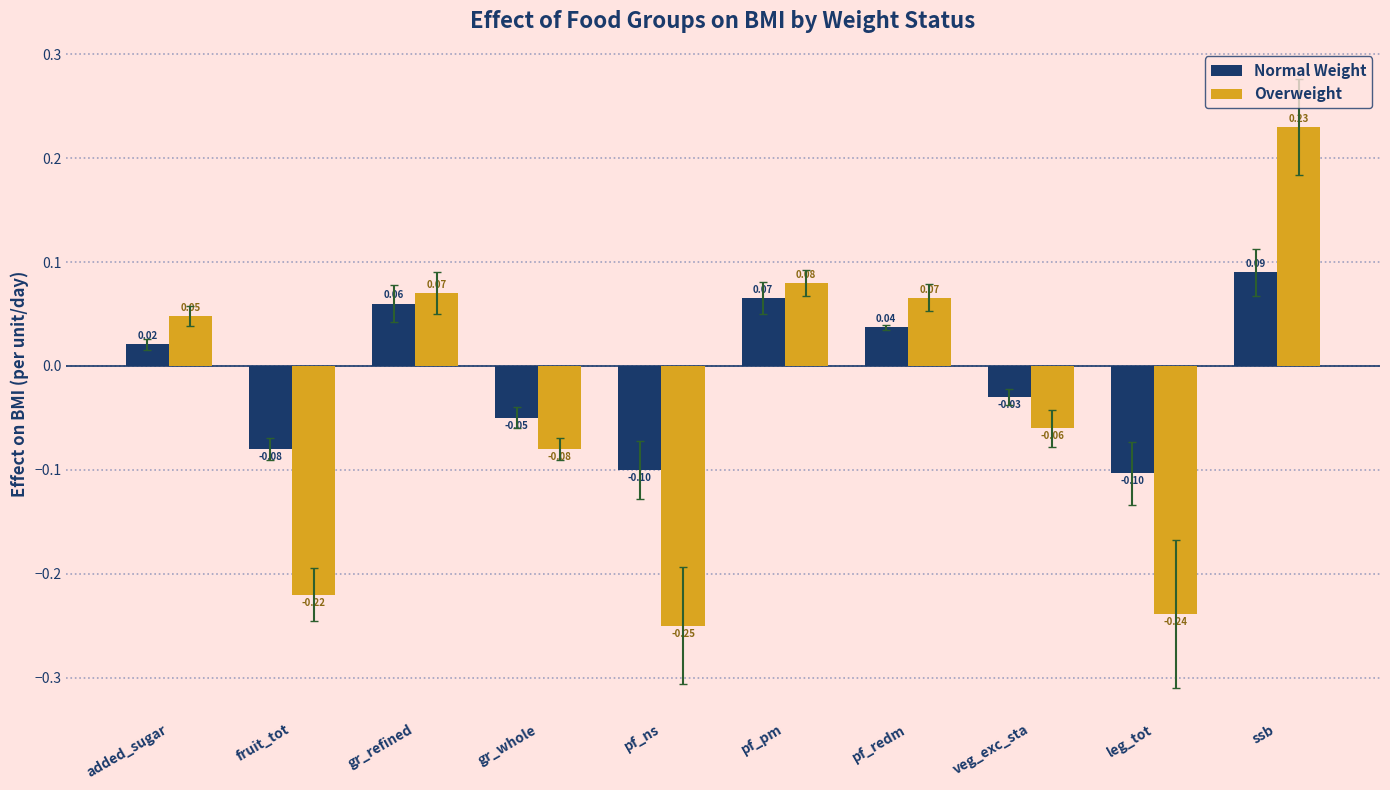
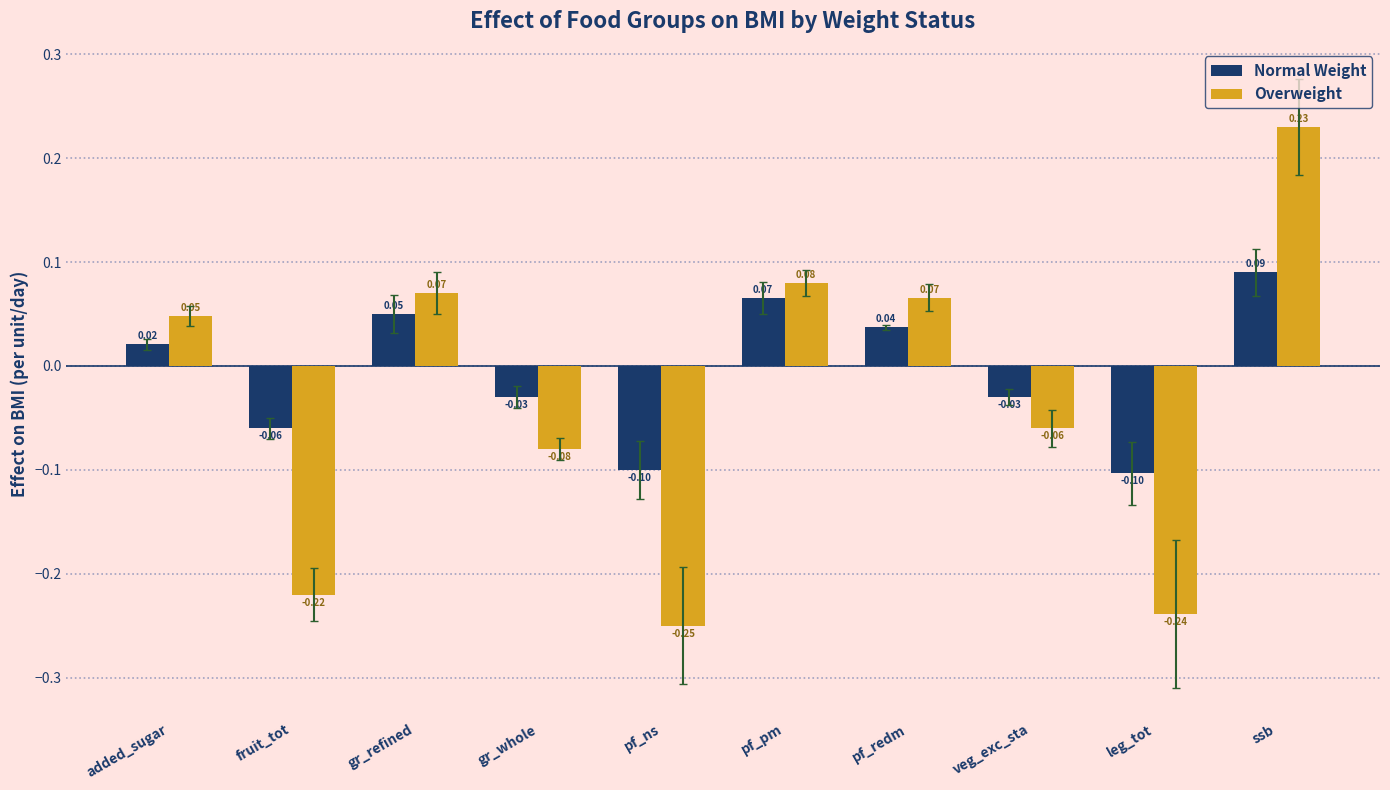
  {
    "Normal Weight": {
-     "fruit_tot": -0.08,
-     "gr_refined": 0.06,
-     "gr_whole": -0.05,
+     "fruit_tot": -0.06,
+     "gr_refined": 0.05,
+     "gr_whole": -0.03,
      "pf_ns": -0.10,
      "pf_pm": 0.07,
      "leg_tot": -0.10,
      "ssb": 0.09
    },
    "Overweight": {
      "fruit_tot": -0.22,
      "gr_refined": 0.07,
      "pf_ns": -0.25,
      "veg_exc_sta": -0.06,
      "leg_tot": -0.24,
      "ssb": 0.23
    }
  }
